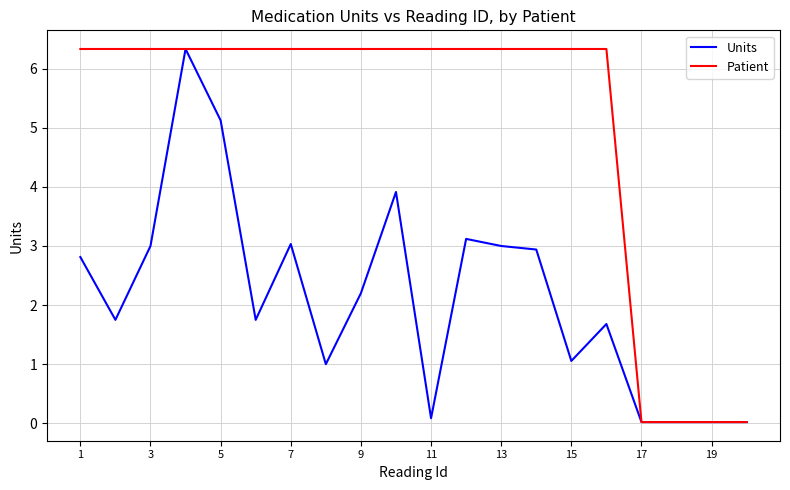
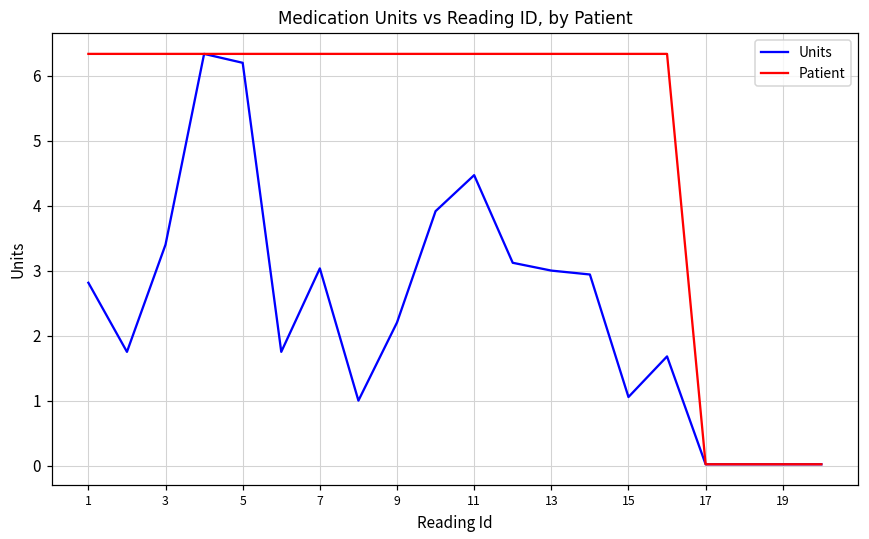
  {
    "Units": {
      "1": 2.8,
-     "3": 3.0,
-     "5": 5.1,
+     "3": 3.4,
+     "5": 6.2,
      "7": 3.0,
      "9": 2.2,
-     "11": 0.1,
+     "11": 4.5,
      "13": 3.0,
      "15": 1.1
    },
    "Patient": {
      "1": 6.3,
      "3": 6.3,
      "5": 6.3,
      "7": 6.3,
      "9": 6.3,
      "11": 6.3,
      "13": 6.3,
      "15": 6.3
    }
  }
